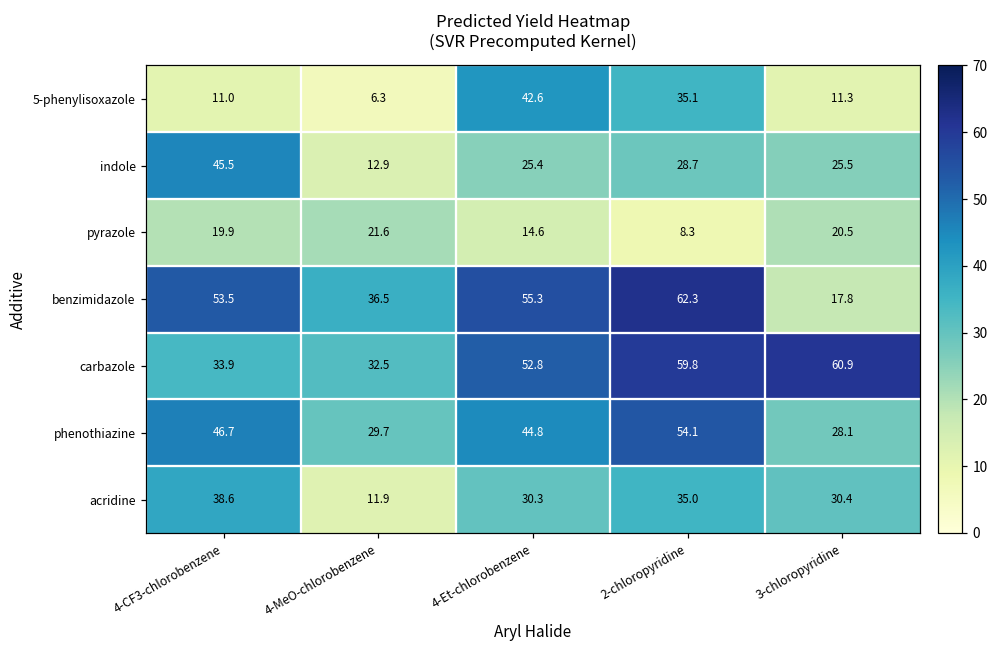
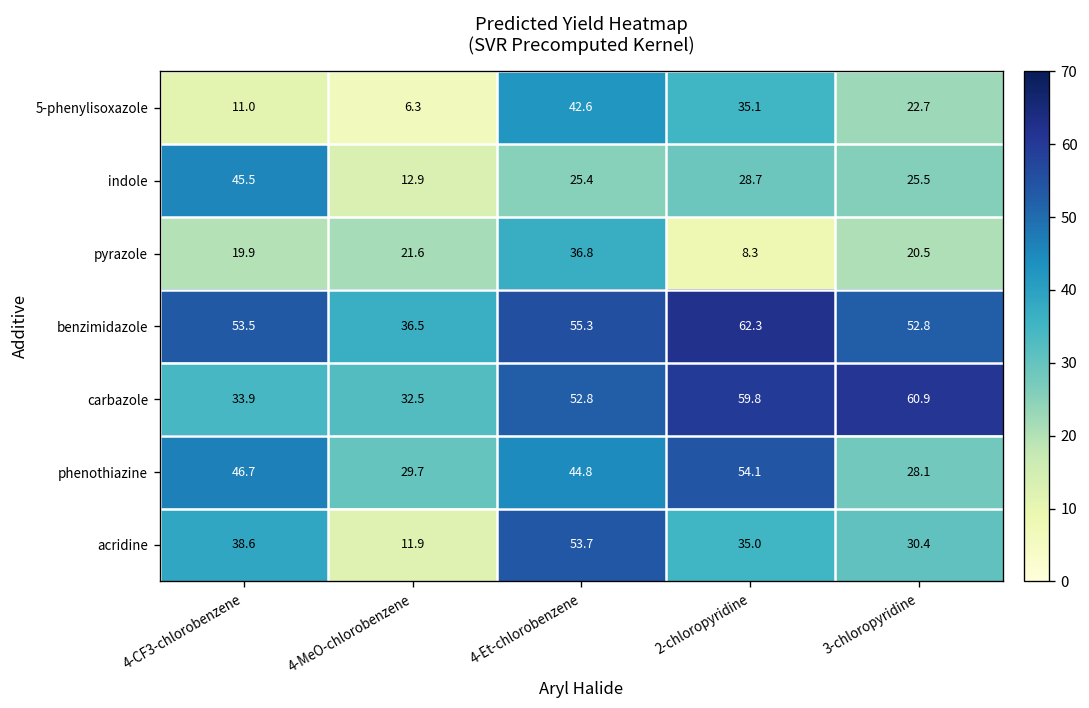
  {
    "5-phenylisoxazole": {
      "4-CF3-chlorobenzene": 11.0,
      "4-MeO-chlorobenzene": 6.3,
      "4-Et-chlorobenzene": 42.6,
      "2-chloropyridine": 35.1,
-     "3-chloropyridine": 11.3
+     "3-chloropyridine": 22.7
    },
    "indole": {
      "4-CF3-chlorobenzene": 45.5,
      "4-MeO-chlorobenzene": 12.9,
      "4-Et-chlorobenzene": 25.4,
      "2-chloropyridine": 28.7,
      "3-chloropyridine": 25.5
    },
    "pyrazole": {
      "4-CF3-chlorobenzene": 19.9,
      "4-MeO-chlorobenzene": 21.6,
-     "4-Et-chlorobenzene": 14.6,
+     "4-Et-chlorobenzene": 36.8,
      "2-chloropyridine": 8.3,
      "3-chloropyridine": 20.5
    },
    "benzimidazole": {
      "4-CF3-chlorobenzene": 53.5,
      "4-MeO-chlorobenzene": 36.5,
      "4-Et-chlorobenzene": 55.3,
      "2-chloropyridine": 62.3,
-     "3-chloropyridine": 17.8
+     "3-chloropyridine": 52.8
    },
    "carbazole": {
      "4-CF3-chlorobenzene": 33.9,
      "4-MeO-chlorobenzene": 32.5,
      "4-Et-chlorobenzene": 52.8,
      "2-chloropyridine": 59.8,
      "3-chloropyridine": 60.9
    },
    "phenothiazine": {
      "4-CF3-chlorobenzene": 46.7,
      "4-MeO-chlorobenzene": 29.7,
      "4-Et-chlorobenzene": 44.8,
      "2-chloropyridine": 54.1,
      "3-chloropyridine": 28.1
    },
    "acridine": {
      "4-CF3-chlorobenzene": 38.6,
      "4-MeO-chlorobenzene": 11.9,
-     "4-Et-chlorobenzene": 30.3,
+     "4-Et-chlorobenzene": 53.7,
      "2-chloropyridine": 35.0,
      "3-chloropyridine": 30.4
    }
  }
